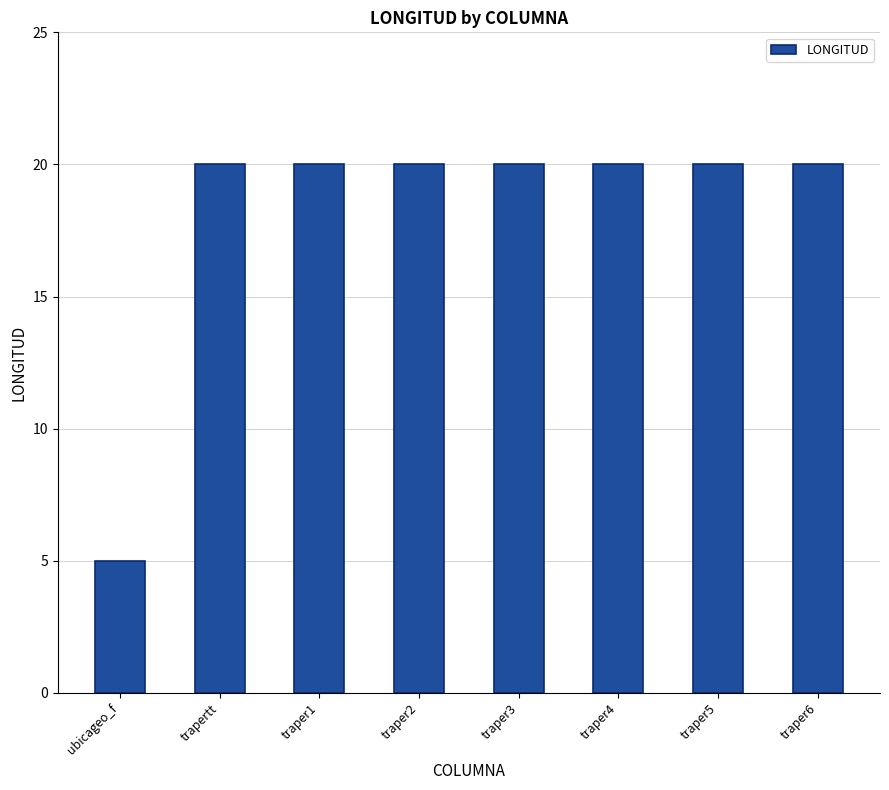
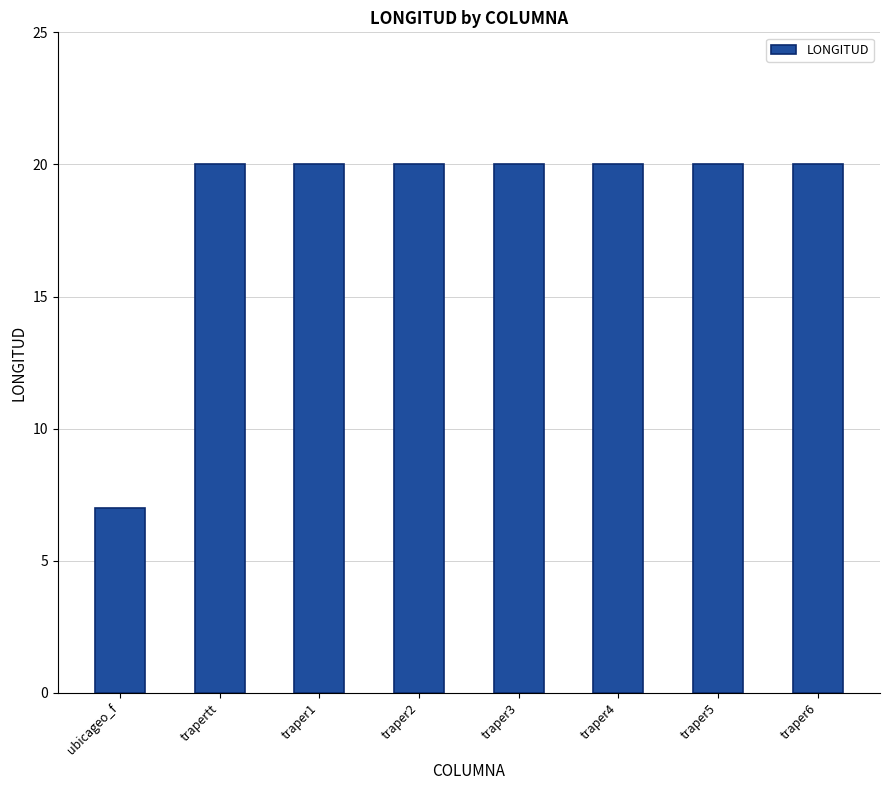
  {
-   "ubicageo_f": 5,
+   "ubicageo_f": 7,
    "trapertt": 20,
    "traper1": 20,
    "traper2": 20,
    "traper3": 20,
    "traper4": 20,
    "traper5": 20,
    "traper6": 20
  }
